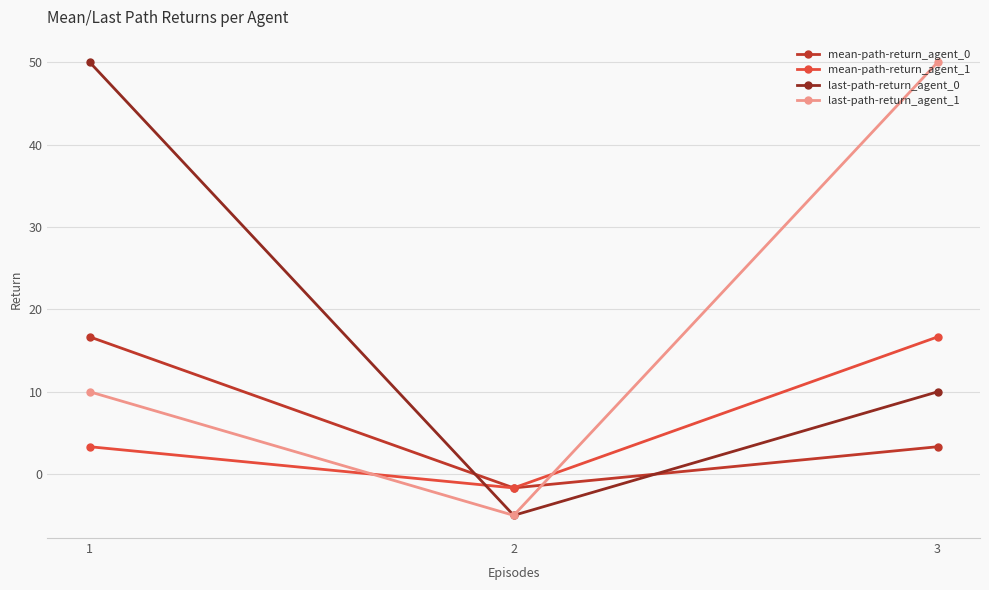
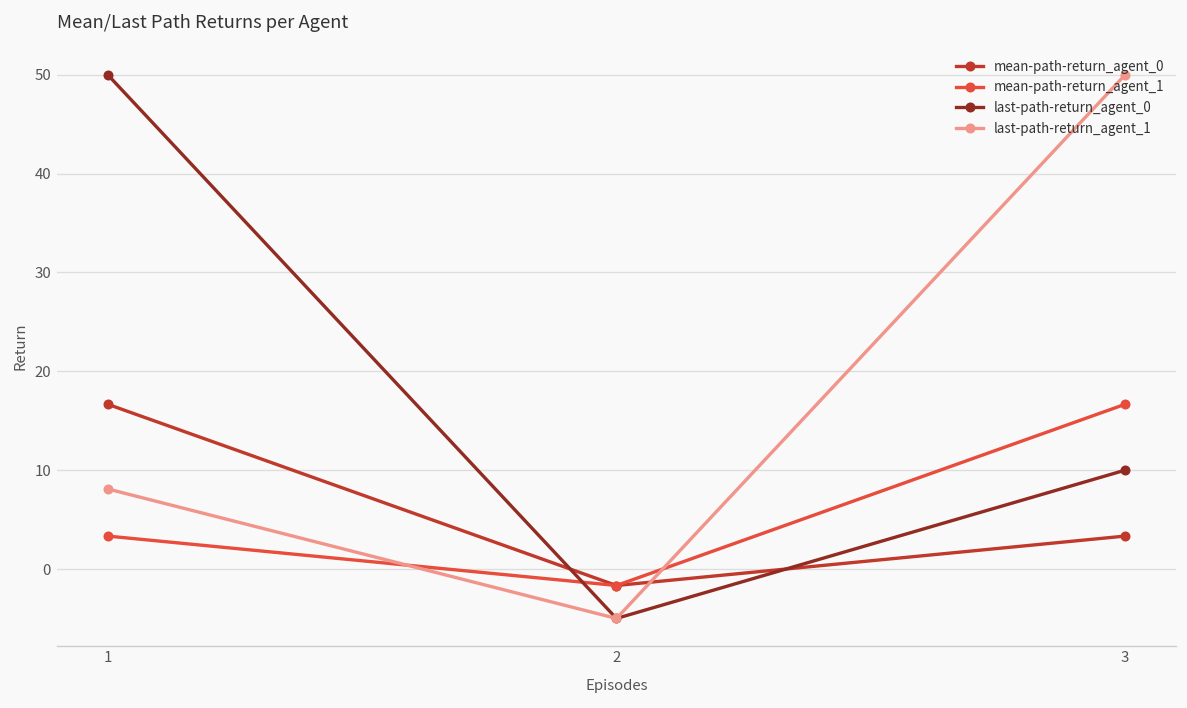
  {
    "last-path-return_agent_1": {
-     "1": 10,
+     "1": 8,
      "3": 50
    }
  }
